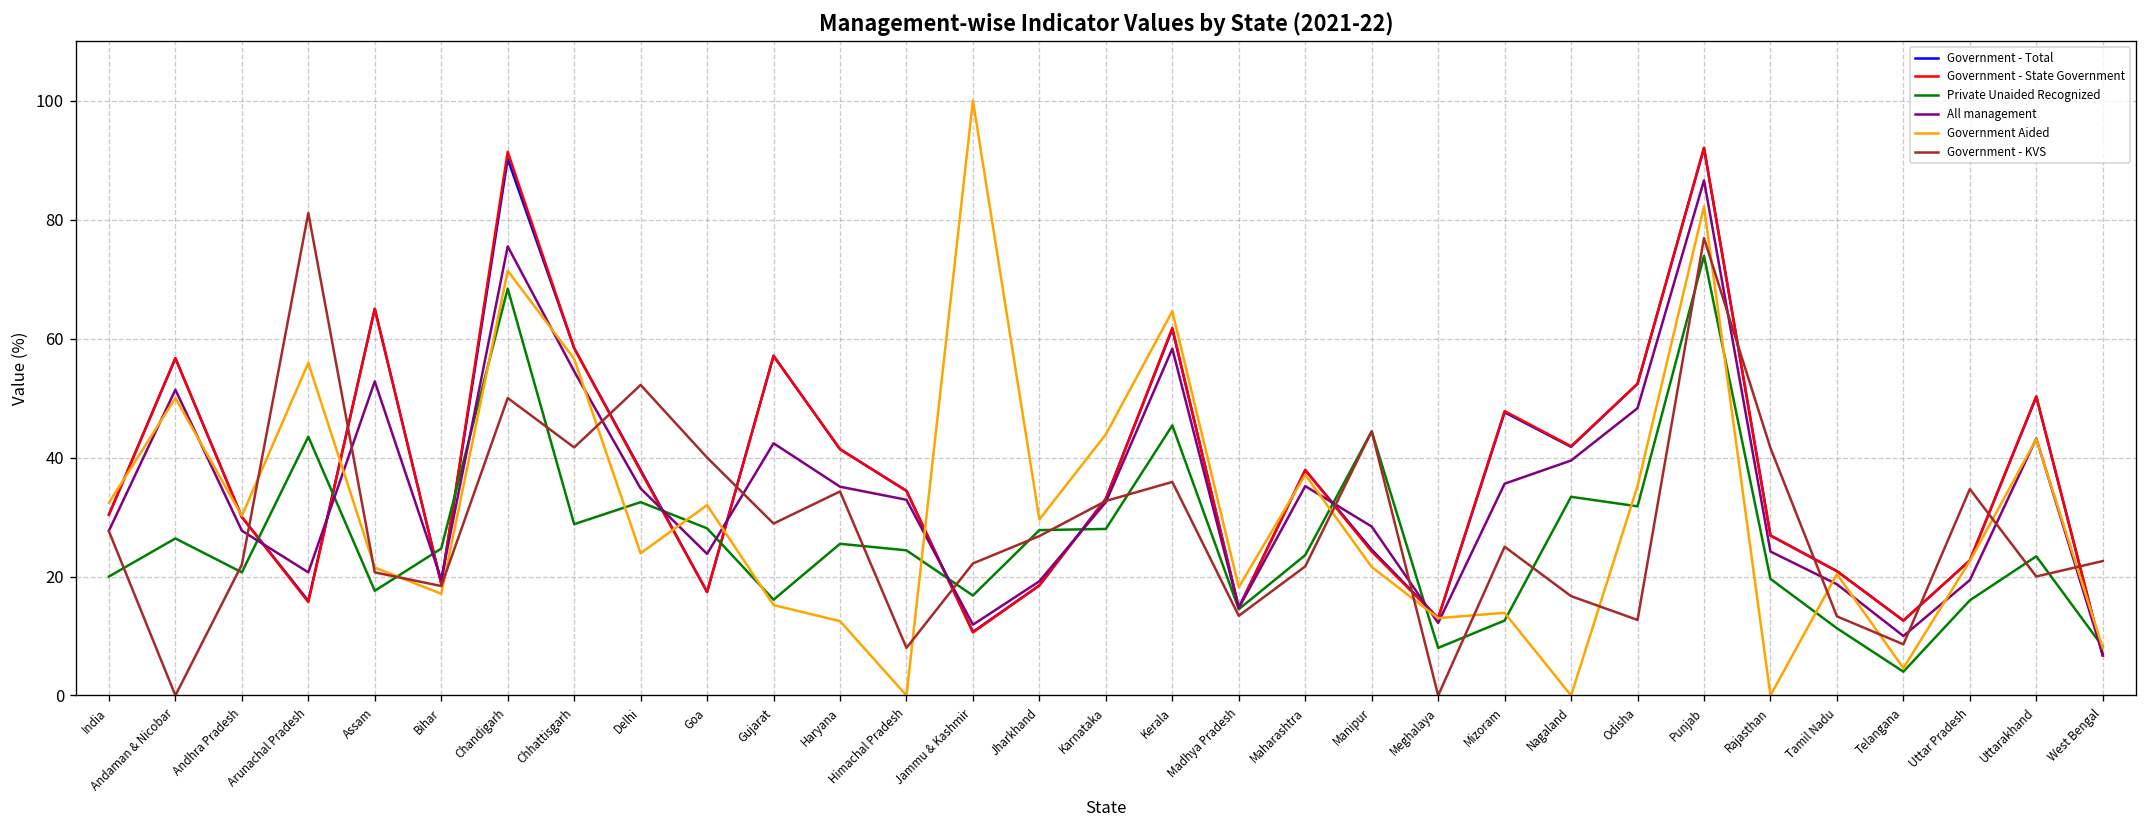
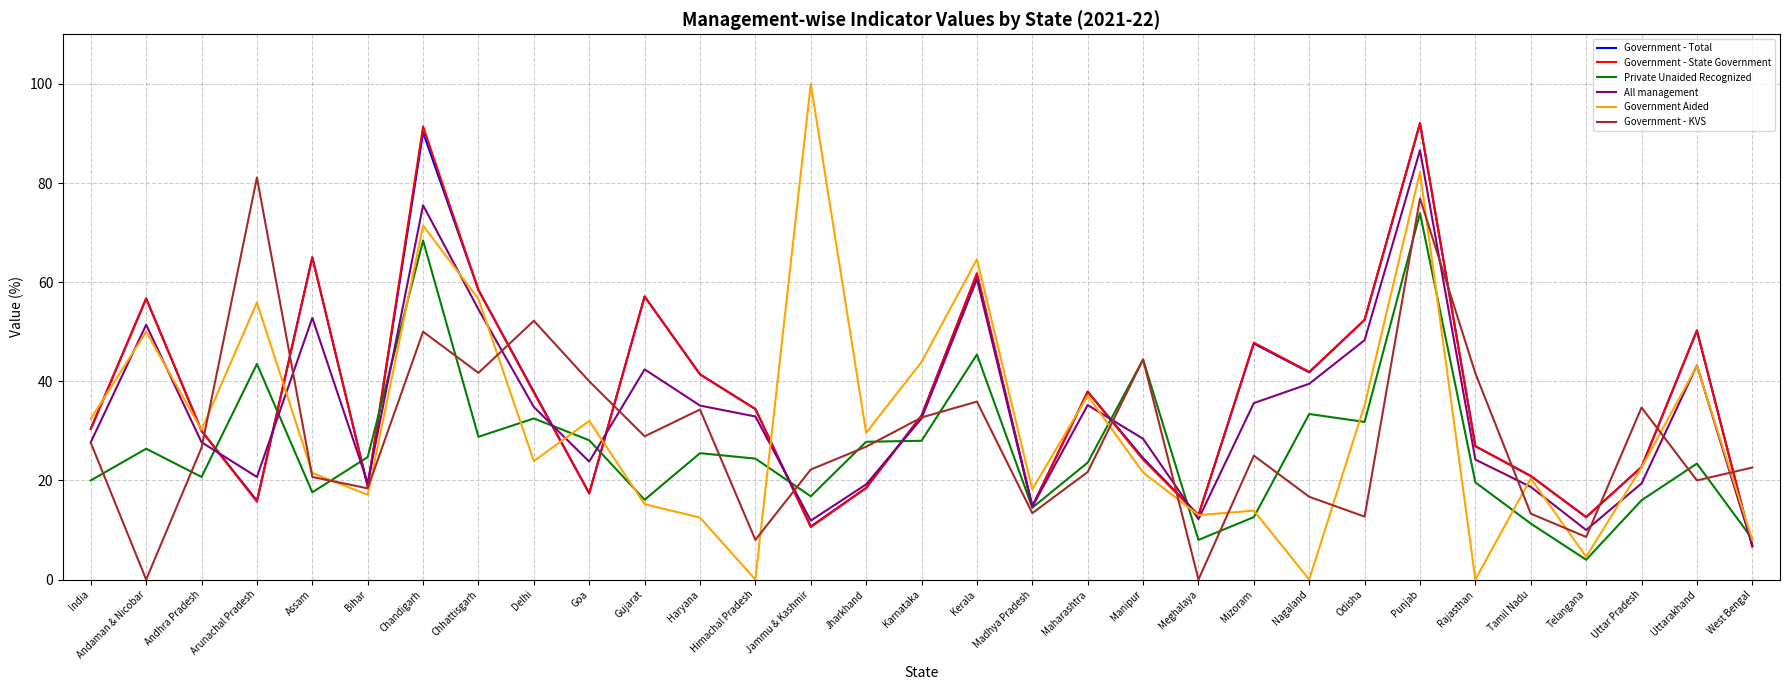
  {
    "Government - Total": {
      "Chandigarh": 90
    },
    "Government - State Government": {
      "Chandigarh": 91
    },
    "Private Unaided Recognized": {
      "India": 20,
      "Andaman & Nicobar": 26,
      "Andhra Pradesh": 21,
      "Arunachal Pradesh": 44,
      "Assam": 18,
      "Bihar": 25,
      "Chandigarh": 68,
      "Chhattisgarh": 29,
      "Delhi": 33,
      "Goa": 28,
      "Gujarat": 16,
      "Haryana": 26,
      "Himachal Pradesh": 24,
      "Jammu & Kashmir": 17,
      "Jharkhand": 28,
      "Karnataka": 28,
      "Kerala": 45,
      "Maharashtra": 24,
      "Meghalaya": 8,
      "Mizoram": 13,
      "Nagaland": 33,
      "Odisha": 32,
      "Punjab": 74,
      "Rajasthan": 20,
      "Tamil Nadu": 11,
      "Telangana": 4,
      "Uttar Pradesh": 16,
      "Uttarakhand": 23
    },
    "All management": {
      "Andaman & Nicobar": 51,
      "Andhra Pradesh": 28,
      "Arunachal Pradesh": 21,
      "Assam": 53,
      "Bihar": 20,
      "Chandigarh": 76,
      "Chhattisgarh": 55,
      "Delhi": 35,
      "Goa": 24,
      "Gujarat": 42,
      "Haryana": 35,
      "Himachal Pradesh": 33,
      "Jammu & Kashmir": 12,
      "Jharkhand": 19,
-     "Kerala": 58,
+     "Kerala": 61,
      "Maharashtra": 35,
      "Manipur": 28,
      "Meghalaya": 12,
      "Mizoram": 36,
      "Nagaland": 40,
      "Odisha": 48,
      "Punjab": 87,
      "Rajasthan": 24,
      "Tamil Nadu": 19,
      "Telangana": 10,
      "Uttar Pradesh": 19
    },
    "Government Aided": {
      "India": 32,
      "Andaman & Nicobar": 50,
      "Arunachal Pradesh": 56,
      "Assam": 22,
      "Bihar": 17,
      "Chandigarh": 71,
      "Chhattisgarh": 57,
      "Delhi": 24,
      "Goa": 32,
      "Gujarat": 15,
      "Haryana": 13,
      "Himachal Pradesh": 0,
      "Jammu & Kashmir": 100,
      "Jharkhand": 30,
      "Karnataka": 44,
      "Kerala": 65,
      "Madhya Pradesh": 18,
      "Maharashtra": 37,
      "Manipur": 22,
      "Mizoram": 14,
      "Nagaland": 0,
      "Odisha": 35,
      "Punjab": 82,
      "Rajasthan": 0,
      "Telangana": 5
    },
    "Government - KVS": {
      "Andaman & Nicobar": 0,
-     "Andhra Pradesh": 22,
+     "Andhra Pradesh": 27,
      "Arunachal Pradesh": 81,
      "Assam": 21,
      "Chandigarh": 50,
      "Chhattisgarh": 42,
      "Delhi": 52,
      "Goa": 40,
      "Gujarat": 29,
      "Haryana": 34,
      "Himachal Pradesh": 8,
      "Jammu & Kashmir": 22,
      "Jharkhand": 27,
      "Kerala": 36,
      "Madhya Pradesh": 13,
      "Maharashtra": 22,
      "Meghalaya": 0,
      "Mizoram": 25,
      "Nagaland": 17,
      "Odisha": 13,
      "Punjab": 77,
      "Rajasthan": 42,
      "Tamil Nadu": 13,
      "Telangana": 9,
      "Uttar Pradesh": 35,
      "Uttarakhand": 20,
      "West Bengal": 23
    }
  }
